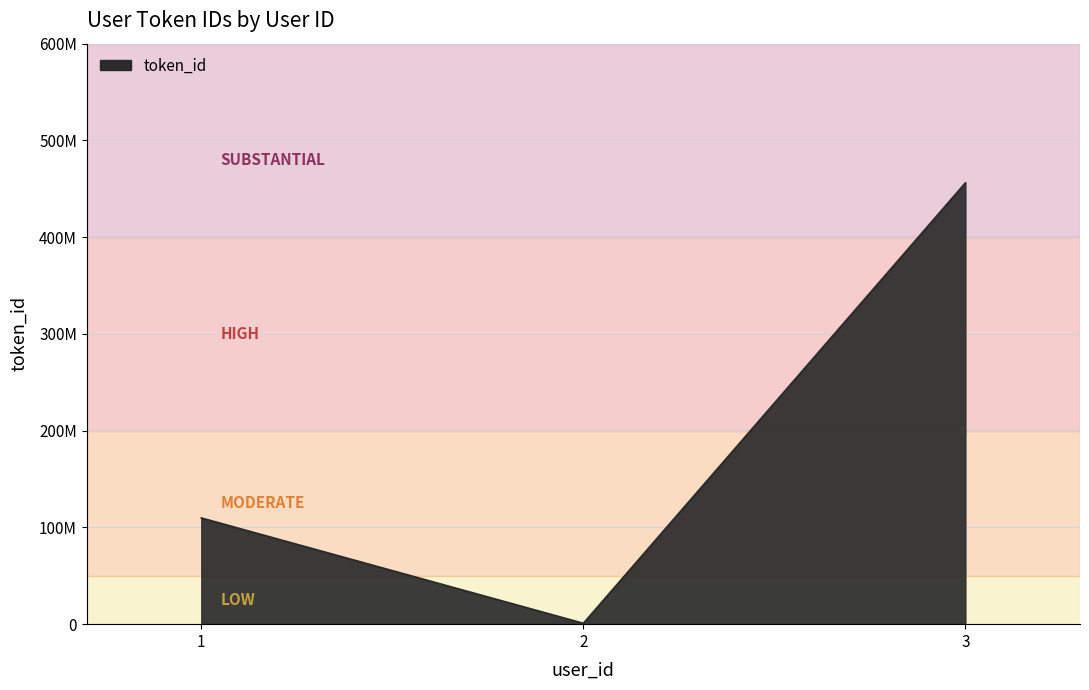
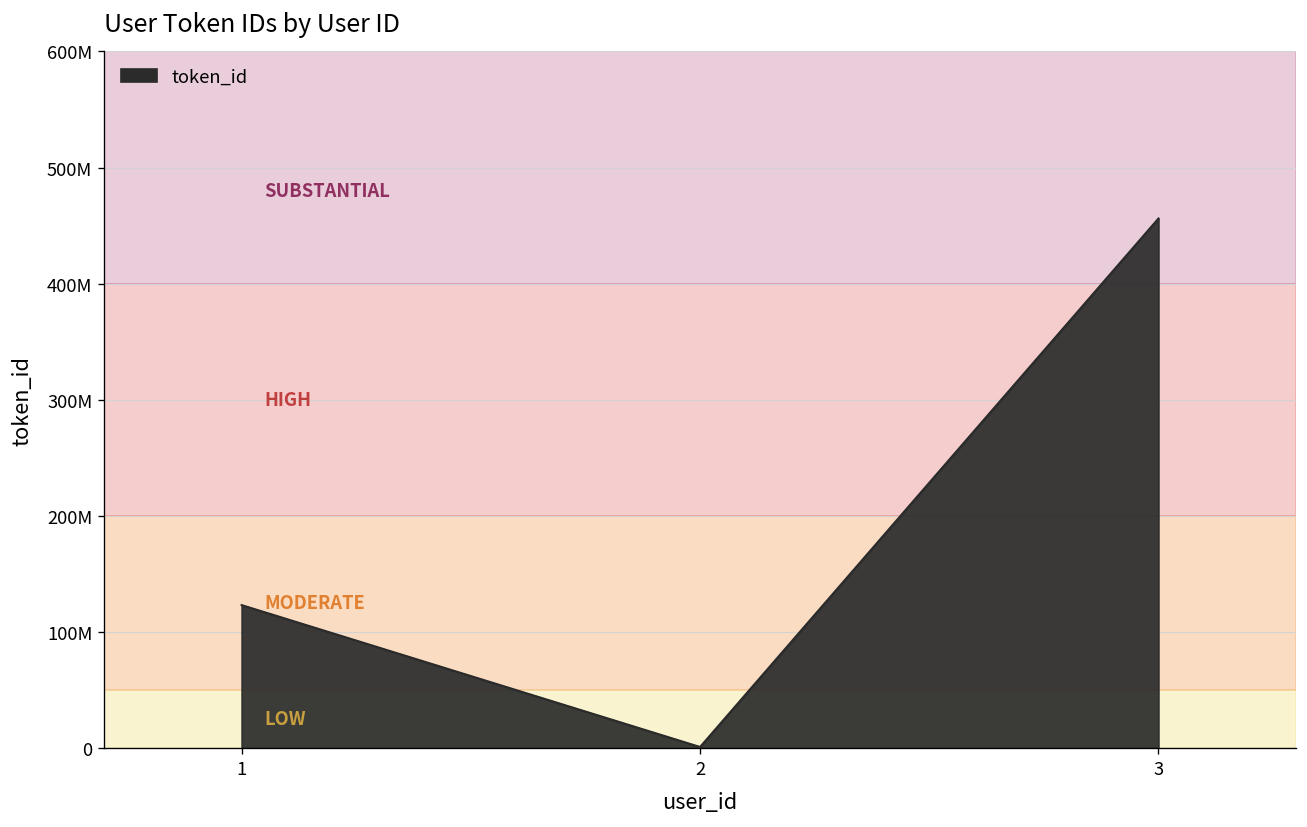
  {
-   "1": 110000000,
+   "1": 120000000,
    "2": 0,
    "3": 460000000
  }
